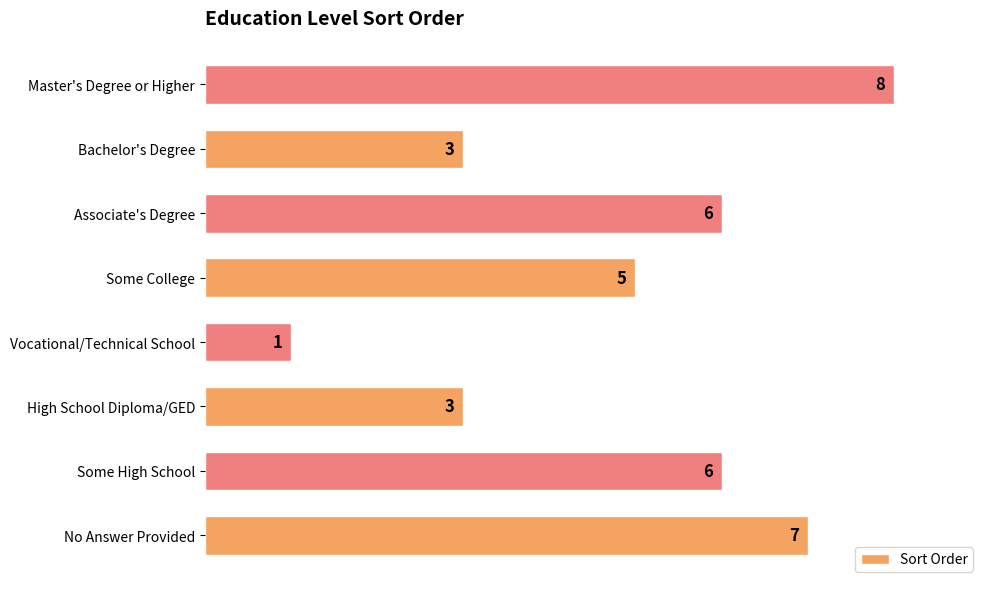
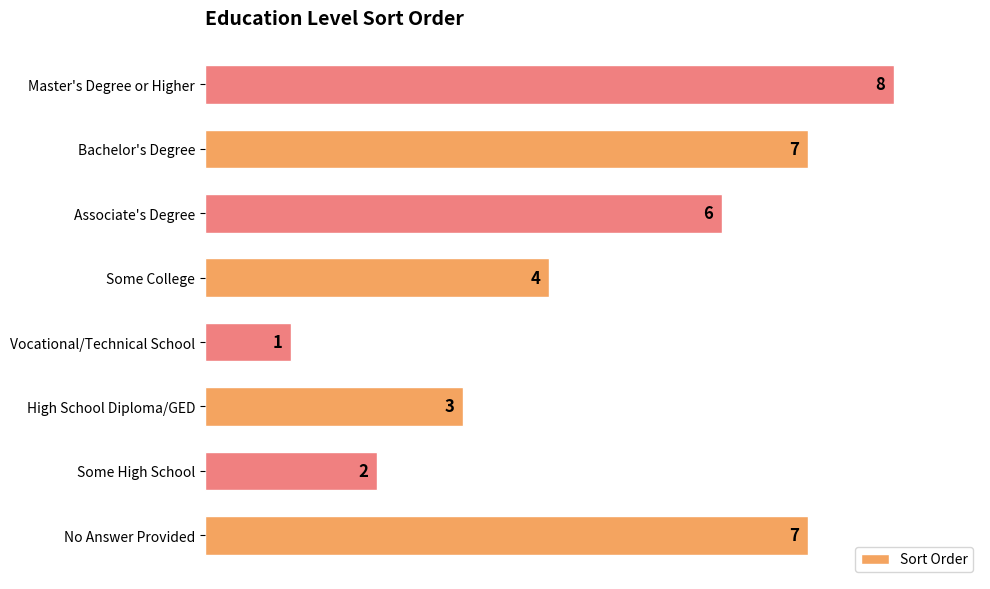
  {
    "Master's Degree or Higher": 8,
-   "Bachelor's Degree": 3,
+   "Bachelor's Degree": 7,
    "Associate's Degree": 6,
-   "Some College": 5,
+   "Some College": 4,
    "Vocational/Technical School": 1,
    "High School Diploma/GED": 3,
-   "Some High School": 6,
+   "Some High School": 2,
    "No Answer Provided": 7
  }
